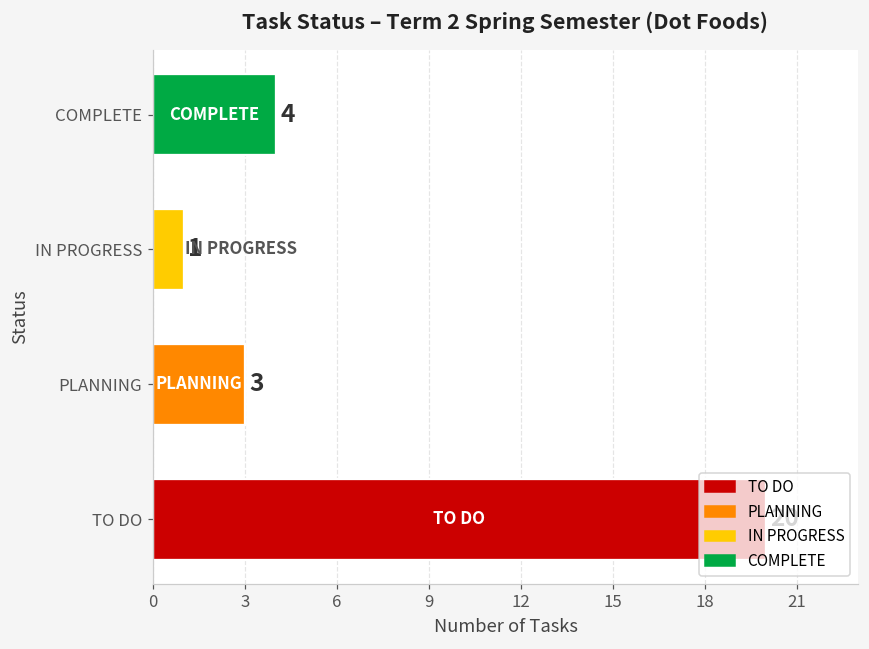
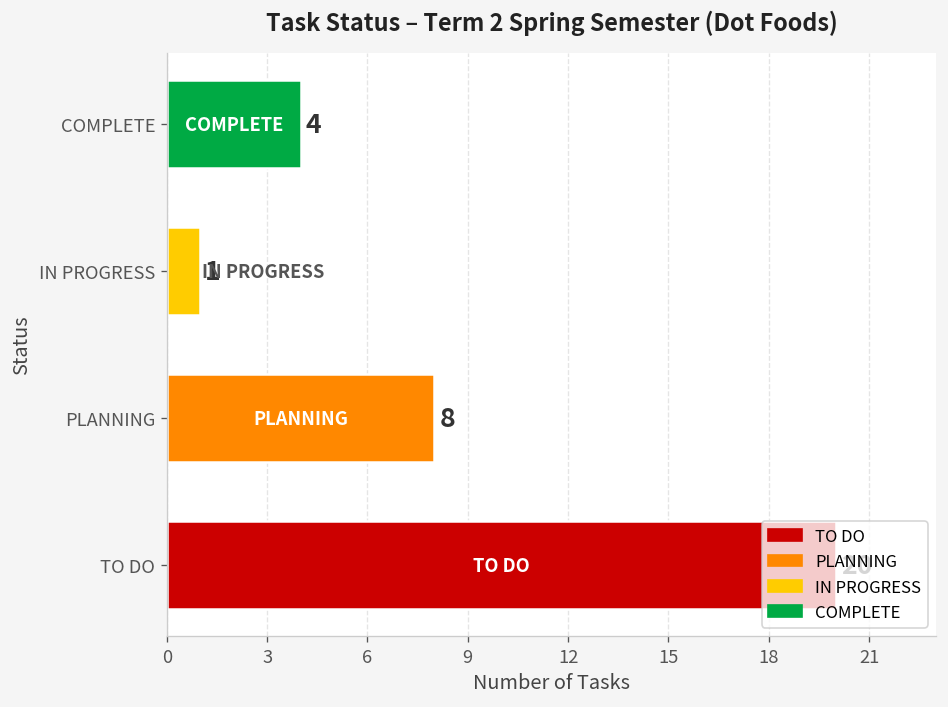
  {
    "COMPLETE": 4,
-   "PLANNING": 3
+   "PLANNING": 8
  }
